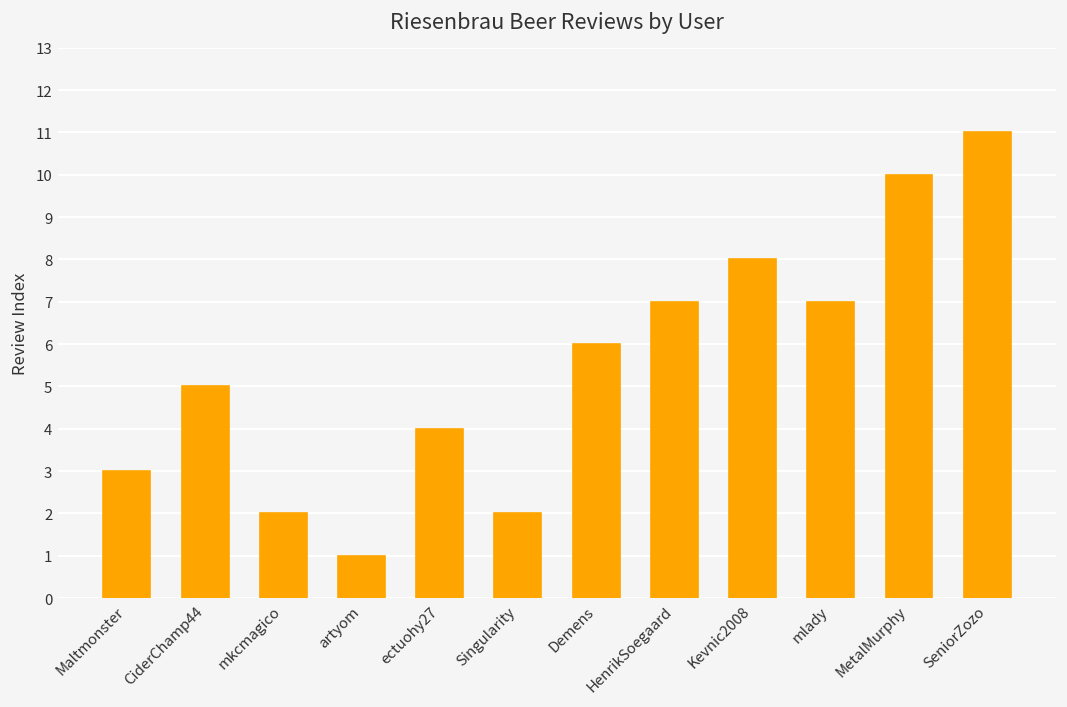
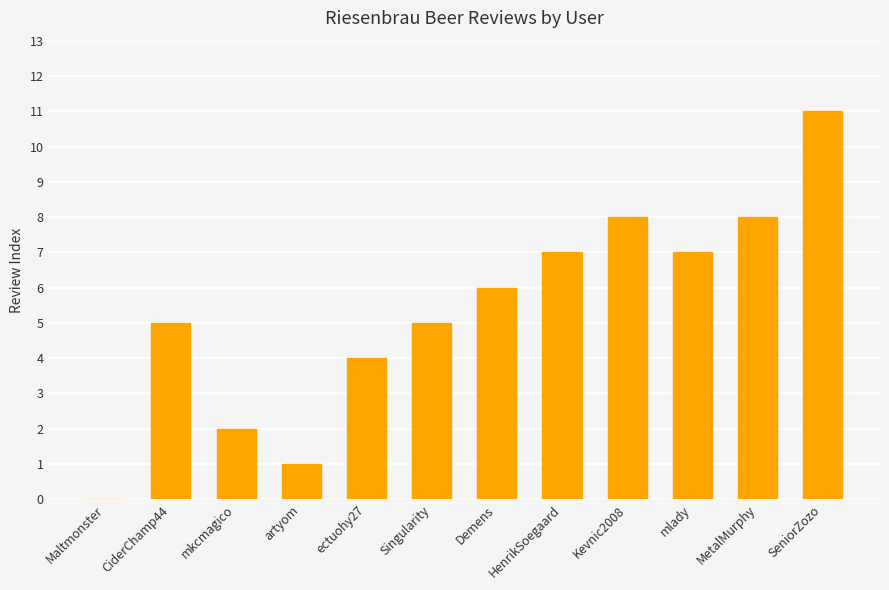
  {
-   "Maltmonster": 3,
+   "Maltmonster": 0,
    "CiderChamp44": 5,
    "mkcmagico": 2,
    "artyom": 1,
    "ectuohy27": 4,
-   "Singularity": 2,
+   "Singularity": 5,
    "Demens": 6,
    "HenrikSoegaard": 7,
    "Kevnic2008": 8,
    "mlady": 7,
-   "MetalMurphy": 10,
+   "MetalMurphy": 8,
    "SeniorZozo": 11
  }
